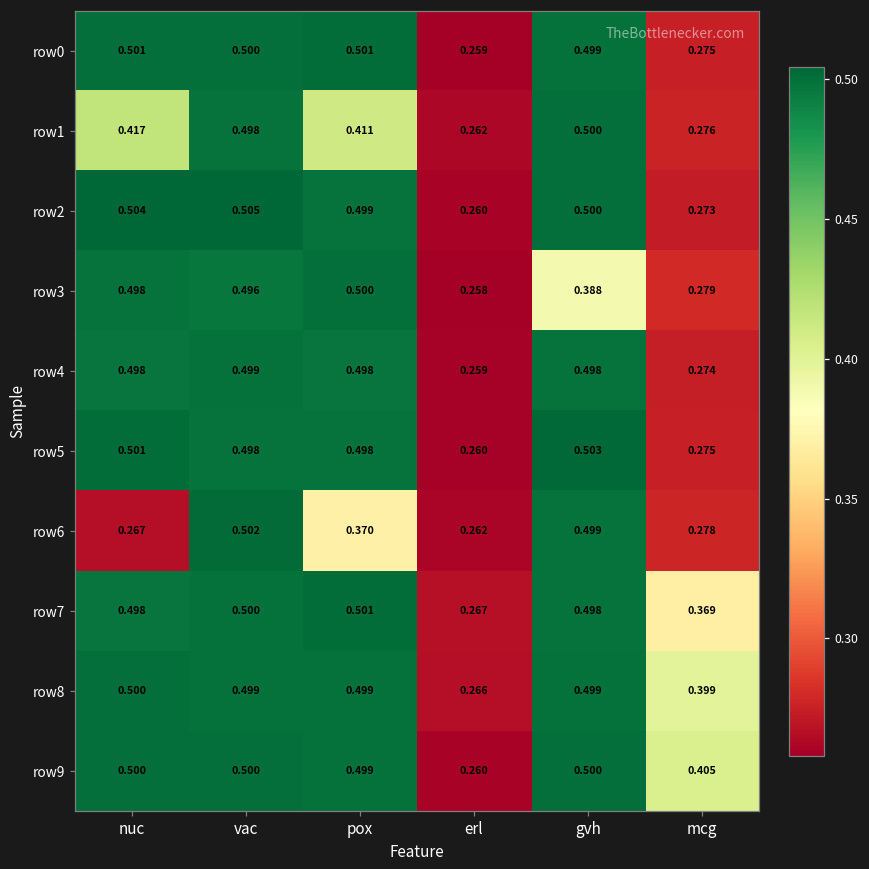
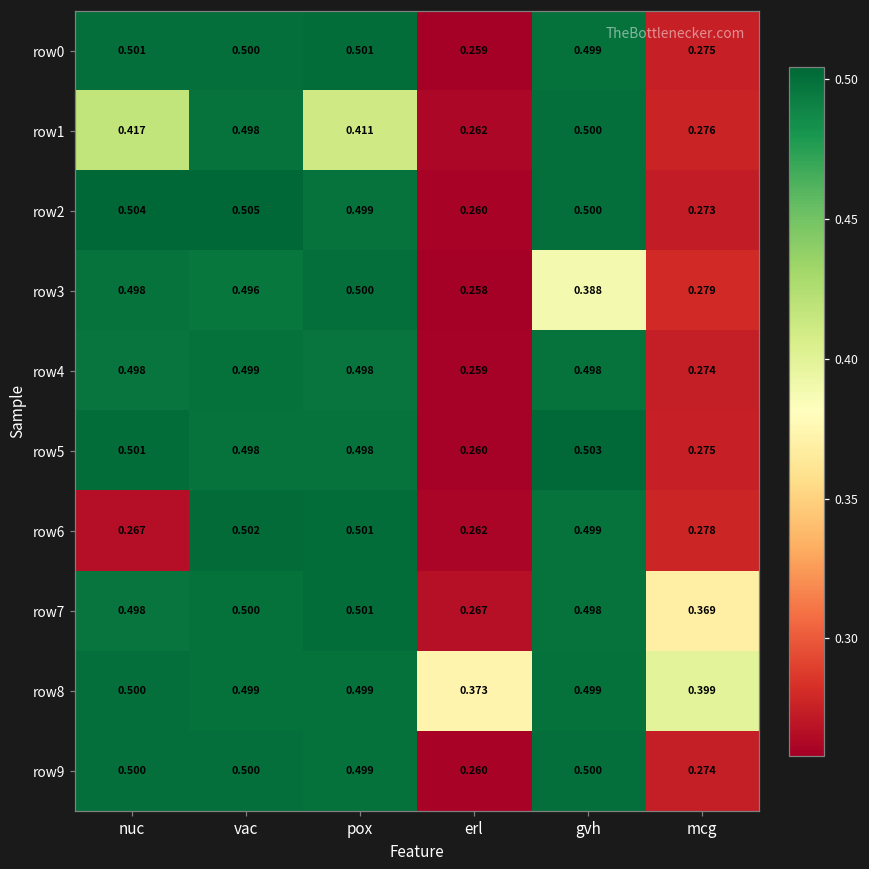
  {
    "row0": {
      "nuc": 0.501,
      "vac": 0.500,
      "pox": 0.501,
      "erl": 0.259,
      "gvh": 0.499
    },
    "row1": {
      "nuc": 0.417,
      "vac": 0.498,
      "pox": 0.411,
      "erl": 0.262,
      "gvh": 0.500,
      "mcg": 0.276
    },
    "row2": {
      "nuc": 0.504,
      "vac": 0.505,
      "pox": 0.499,
      "erl": 0.260,
      "gvh": 0.500,
      "mcg": 0.273
    },
    "row3": {
      "nuc": 0.498,
      "vac": 0.496,
      "pox": 0.500,
      "erl": 0.258,
      "gvh": 0.388,
      "mcg": 0.279
    },
    "row4": {
      "nuc": 0.498,
      "vac": 0.499,
      "pox": 0.498,
      "erl": 0.259,
      "gvh": 0.498,
      "mcg": 0.274
    },
    "row5": {
      "nuc": 0.501,
      "vac": 0.498,
      "pox": 0.498,
      "erl": 0.260,
      "gvh": 0.503,
      "mcg": 0.275
    },
    "row6": {
      "nuc": 0.267,
      "vac": 0.502,
-     "pox": 0.370,
+     "pox": 0.501,
      "erl": 0.262,
      "gvh": 0.499,
      "mcg": 0.278
    },
    "row7": {
      "nuc": 0.498,
      "vac": 0.500,
      "pox": 0.501,
      "erl": 0.267,
      "gvh": 0.498,
      "mcg": 0.369
    },
    "row8": {
      "nuc": 0.500,
      "vac": 0.499,
      "pox": 0.499,
-     "erl": 0.266,
+     "erl": 0.373,
      "gvh": 0.499,
      "mcg": 0.399
    },
    "row9": {
      "nuc": 0.500,
      "vac": 0.500,
      "pox": 0.499,
      "erl": 0.260,
      "gvh": 0.500,
-     "mcg": 0.405
+     "mcg": 0.274
    }
  }
